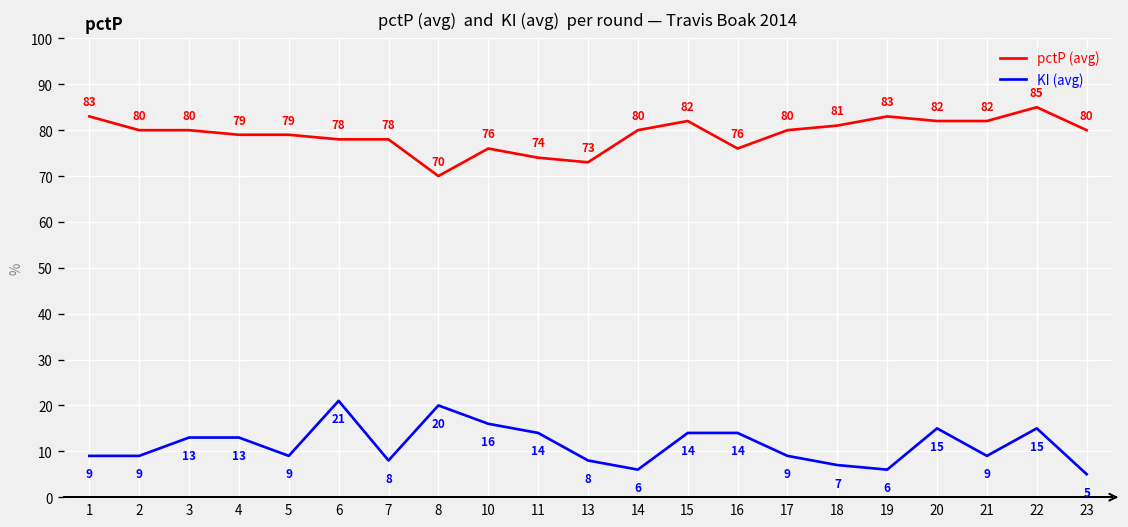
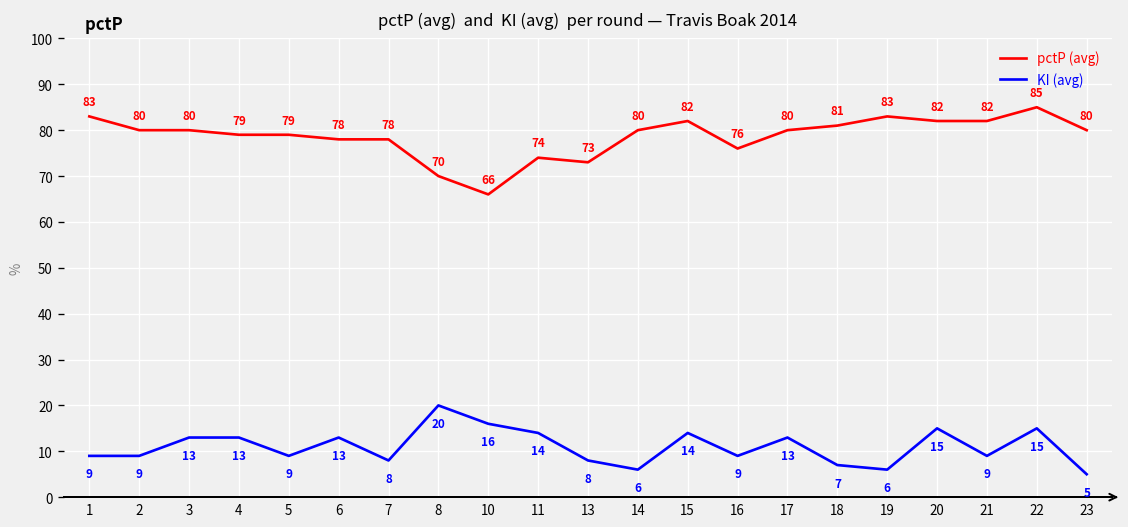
  {
    "pctP (avg)": {
      "1": 83,
      "2": 80,
      "3": 80,
      "4": 79,
      "5": 79,
      "6": 78,
      "7": 78,
      "8": 70,
-     "10": 76,
+     "10": 66,
      "11": 74,
      "13": 73,
      "14": 80,
      "15": 82,
      "16": 76,
      "17": 80,
      "18": 81,
      "19": 83,
      "20": 82,
      "21": 82,
      "22": 85,
      "23": 80
    },
    "KI (avg)": {
      "1": 9,
      "2": 9,
      "3": 13,
      "4": 13,
      "5": 9,
-     "6": 21,
+     "6": 13,
      "7": 8,
      "8": 20,
      "10": 16,
      "11": 14,
      "13": 8,
      "14": 6,
      "15": 14,
-     "16": 14,
-     "17": 9,
+     "16": 9,
+     "17": 13,
      "18": 7,
      "19": 6,
      "20": 15,
      "21": 9,
      "22": 15,
      "23": 5
    }
  }
